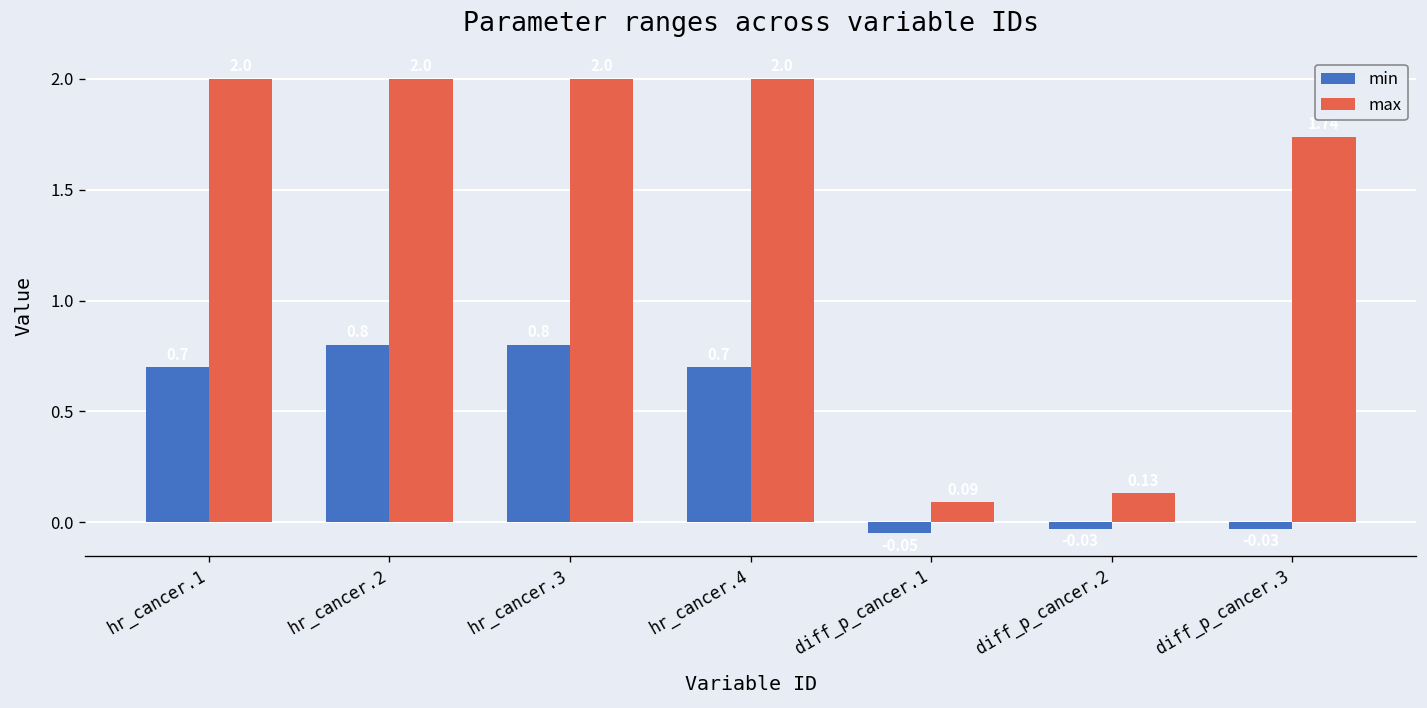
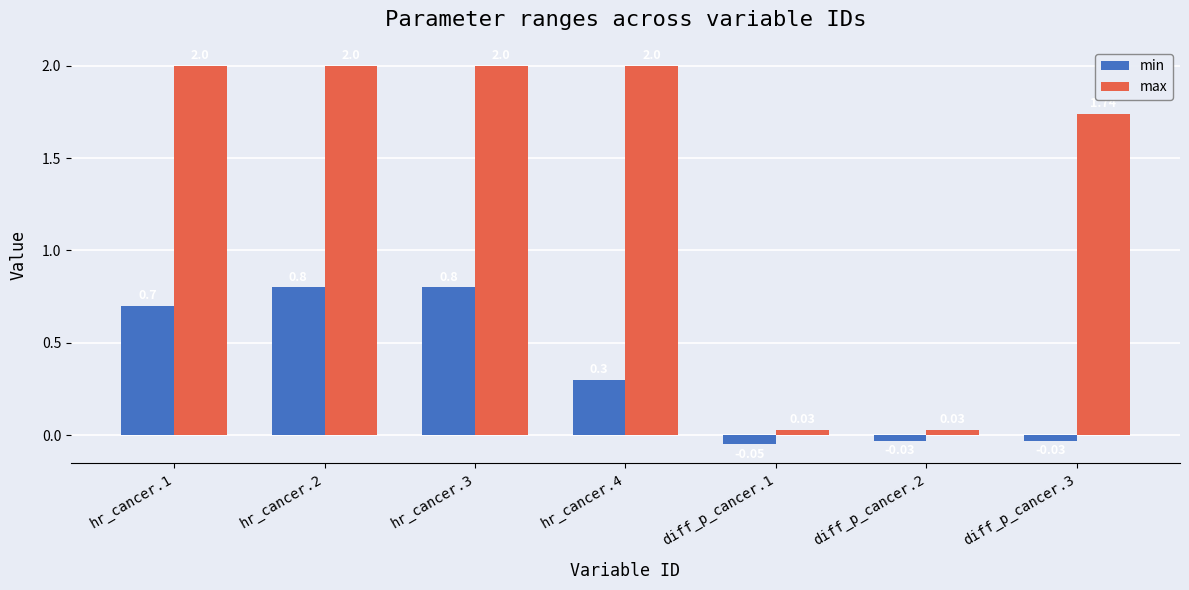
  {
    "min": {
      "hr_cancer.1": 0.7,
      "hr_cancer.2": 0.8,
      "hr_cancer.3": 0.8,
-     "hr_cancer.4": 0.7,
+     "hr_cancer.4": 0.3,
      "diff_p_cancer.1": -0.05,
      "diff_p_cancer.2": -0.03,
      "diff_p_cancer.3": -0.03
    },
    "max": {
      "hr_cancer.1": 2.00,
      "hr_cancer.2": 2.00,
      "hr_cancer.3": 2.00,
      "hr_cancer.4": 2.00,
-     "diff_p_cancer.1": 0.09,
-     "diff_p_cancer.2": 0.13,
+     "diff_p_cancer.1": 0.03,
+     "diff_p_cancer.2": 0.03,
      "diff_p_cancer.3": 1.74
    }
  }
